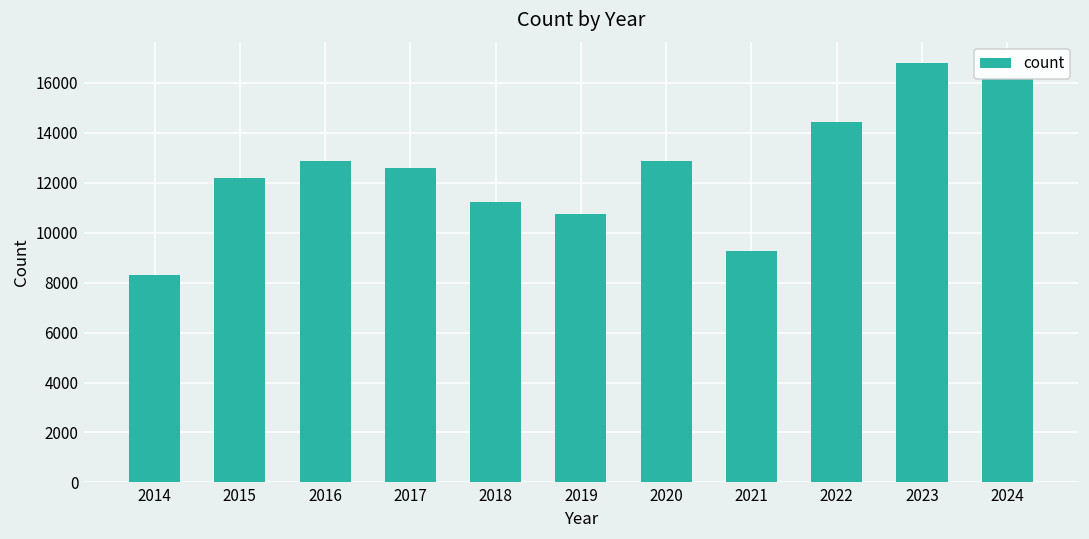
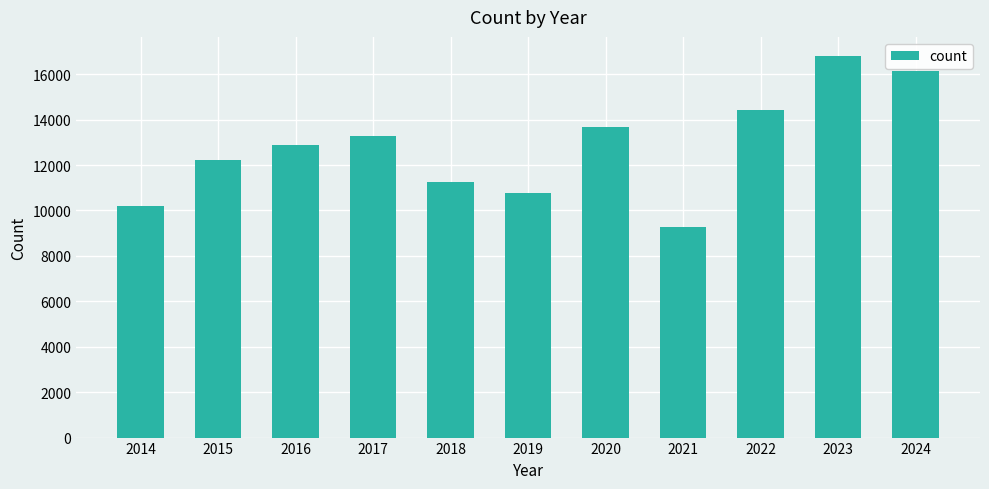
  {
-   "2014": 8300,
+   "2014": 10200,
    "2015": 12200,
    "2016": 12900,
-   "2017": 12600,
+   "2017": 13300,
    "2018": 11200,
    "2019": 10800,
-   "2020": 12900,
+   "2020": 13700,
    "2021": 9300,
    "2022": 14400,
    "2023": 16800,
    "2024": 16200
  }
